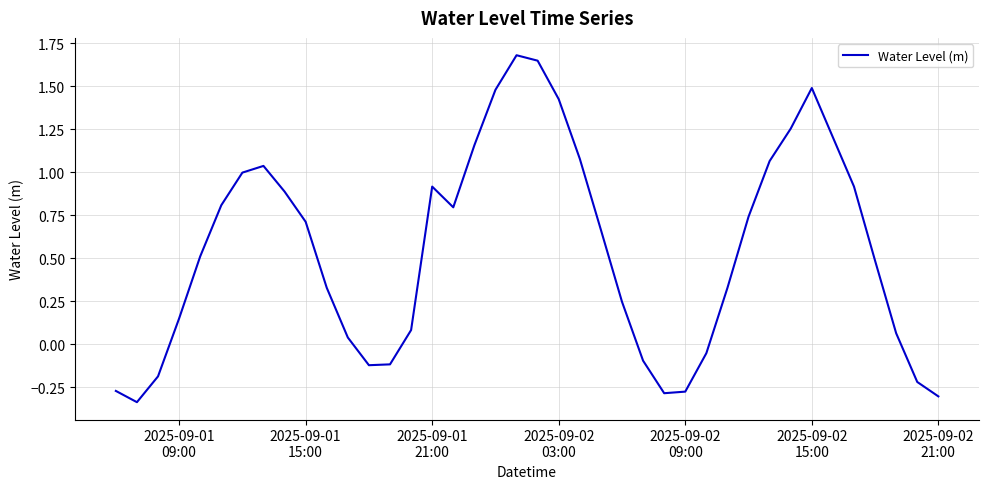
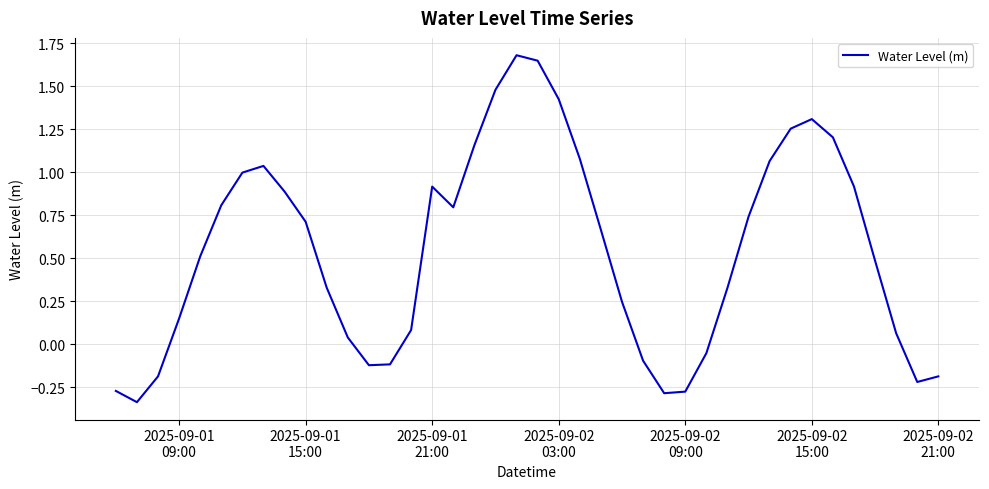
  {
    "2025-09-01 09:00": 0.15,
    "2025-09-01 15:00": 0.71,
    "2025-09-01 21:00": 0.92,
    "2025-09-02 03:00": 1.43,
    "2025-09-02 09:00": -0.28,
-   "2025-09-02 15:00": 1.49,
-   "2025-09-02 21:00": -0.30
+   "2025-09-02 15:00": 1.31,
+   "2025-09-02 21:00": -0.19
  }
